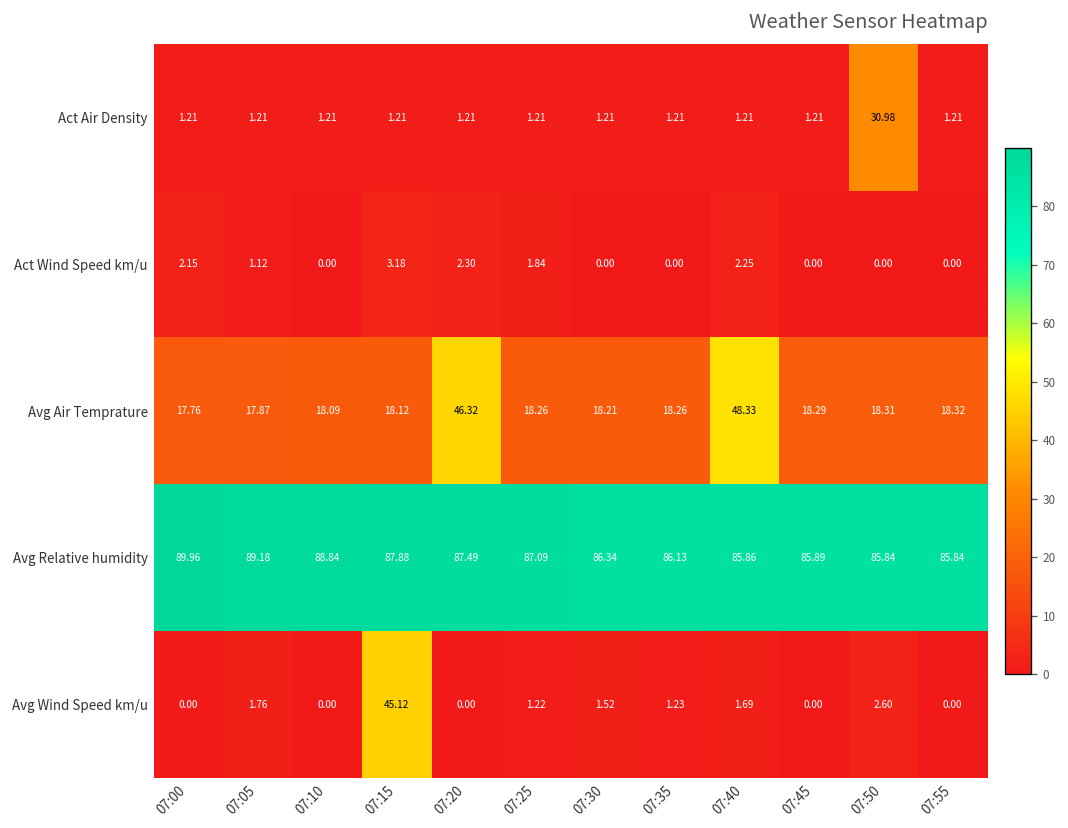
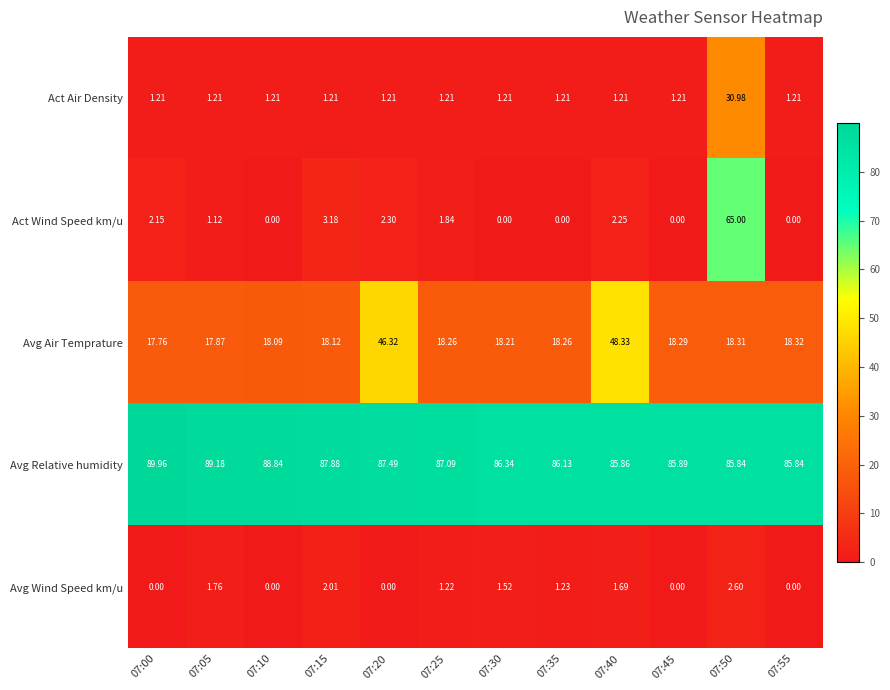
  {
    "Act Air Density": {
      "07:00": 1.21,
      "07:05": 1.21,
      "07:10": 1.21,
      "07:15": 1.21,
      "07:20": 1.21,
      "07:25": 1.21,
      "07:30": 1.21,
      "07:35": 1.21,
      "07:40": 1.21,
      "07:45": 1.21,
      "07:50": 30.98,
      "07:55": 1.21
    },
    "Act Wind Speed km/u": {
      "07:00": 2.15,
      "07:05": 1.12,
      "07:10": 0.00,
      "07:15": 3.18,
      "07:20": 2.30,
      "07:25": 1.84,
      "07:30": 0.00,
      "07:35": 0.00,
      "07:40": 2.25,
      "07:45": 0.00,
-     "07:50": 0.00,
+     "07:50": 65.00,
      "07:55": 0.00
    },
    "Avg Air Temprature": {
      "07:00": 17.76,
      "07:05": 17.87,
      "07:10": 18.09,
      "07:15": 18.12,
      "07:20": 46.32,
      "07:25": 18.26,
      "07:30": 18.21,
      "07:35": 18.26,
      "07:40": 48.33,
      "07:45": 18.29,
      "07:50": 18.31,
      "07:55": 18.32
    },
    "Avg Relative humidity": {
      "07:00": 89.96,
      "07:05": 89.18,
      "07:10": 88.84,
      "07:15": 87.88,
      "07:20": 87.49,
      "07:25": 87.09,
      "07:30": 86.34,
      "07:35": 86.13,
      "07:40": 85.86,
      "07:45": 85.89,
      "07:50": 85.84,
      "07:55": 85.84
    },
    "Avg Wind Speed km/u": {
      "07:00": 0.00,
      "07:05": 1.76,
      "07:10": 0.00,
-     "07:15": 45.12,
+     "07:15": 2.01,
      "07:20": 0.00,
      "07:25": 1.22,
      "07:30": 1.52,
      "07:35": 1.23,
      "07:40": 1.69,
      "07:45": 0.00,
      "07:50": 2.60,
      "07:55": 0.00
    }
  }
